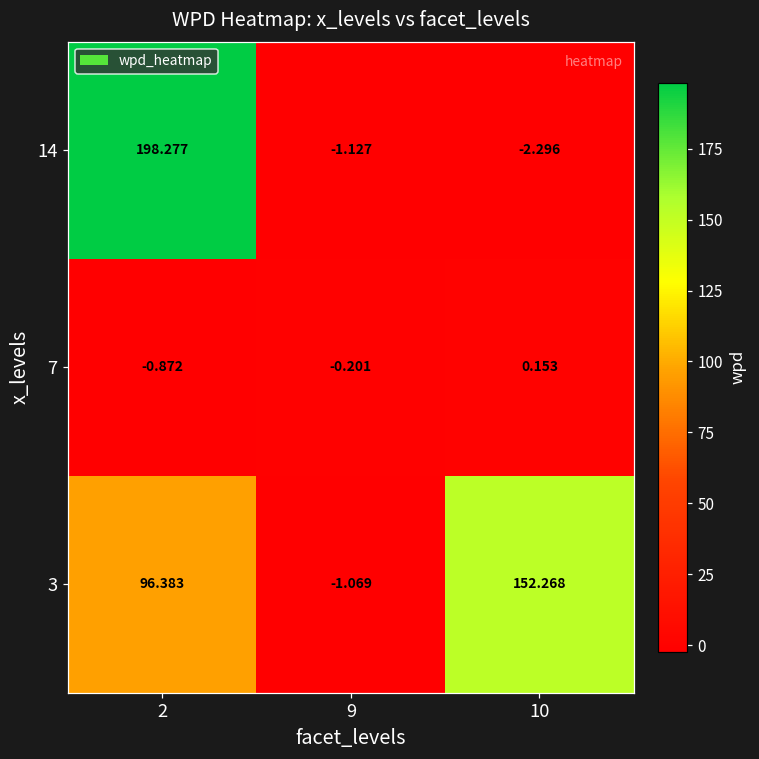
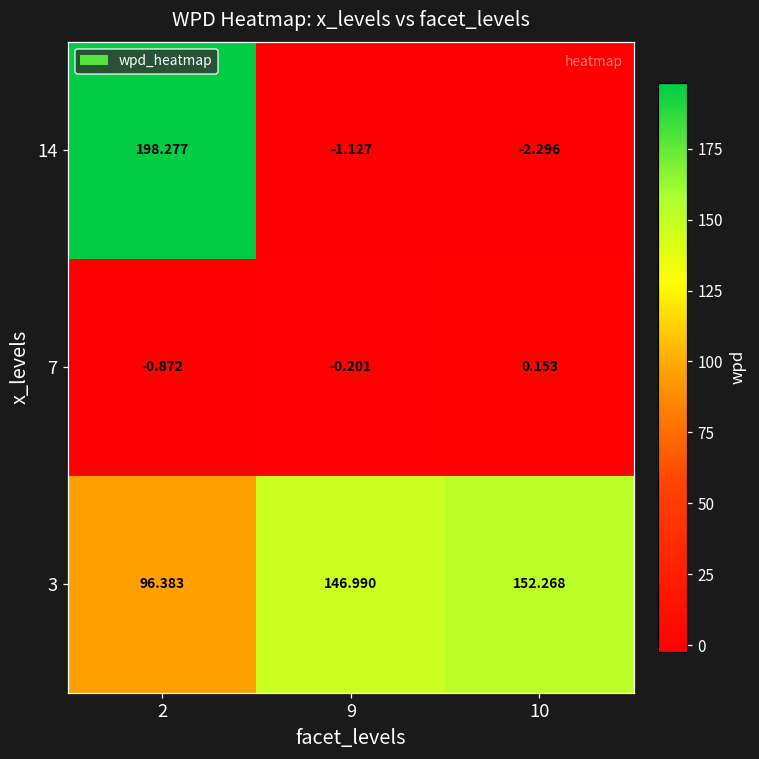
  {
    "14": {
      "2": 198.277,
      "9": -1.127
    },
    "7": {
      "2": -0.872,
      "9": -0.201,
      "10": 0.153
    },
    "3": {
      "2": 96.383,
-     "9": -1.069,
+     "9": 146.990,
      "10": 152.268
    }
  }
